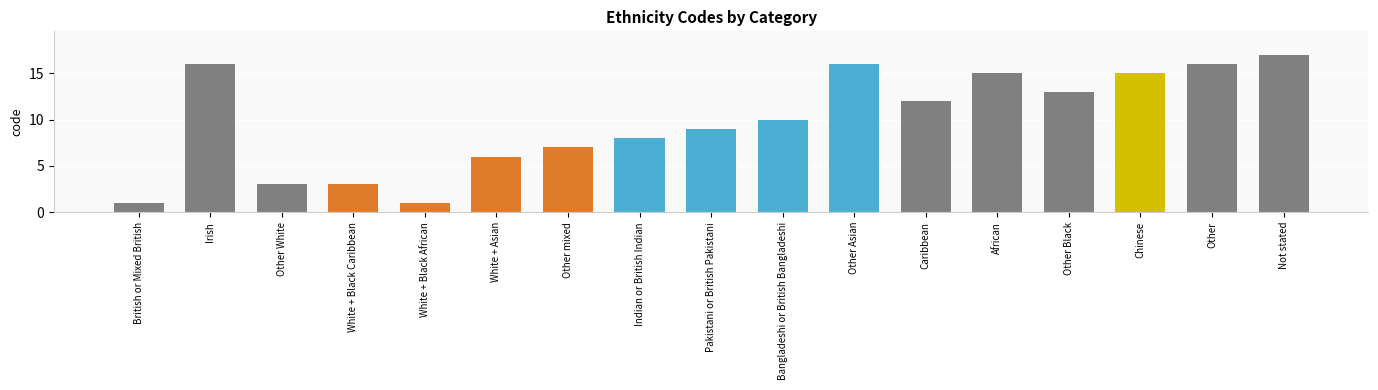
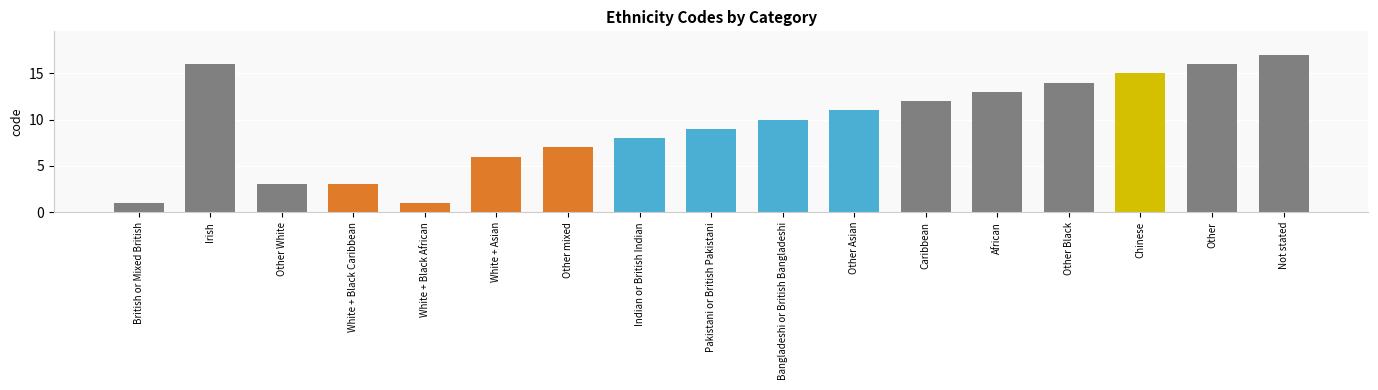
  {
    "British or Mixed British": 1,
    "Irish": 16,
    "Other White": 3,
    "White + Black Caribbean": 3,
    "White + Black African": 1,
    "White + Asian": 6,
    "Other mixed": 7,
    "Indian or British Indian": 8,
    "Pakistani or British Pakistani": 9,
    "Bangladeshi or British Bangladeshi": 10,
-   "Other Asian": 16,
+   "Other Asian": 11,
    "Caribbean": 12,
-   "African": 15,
-   "Other Black": 13,
+   "African": 13,
+   "Other Black": 14,
    "Chinese": 15,
    "Other": 16,
    "Not stated": 17
  }
